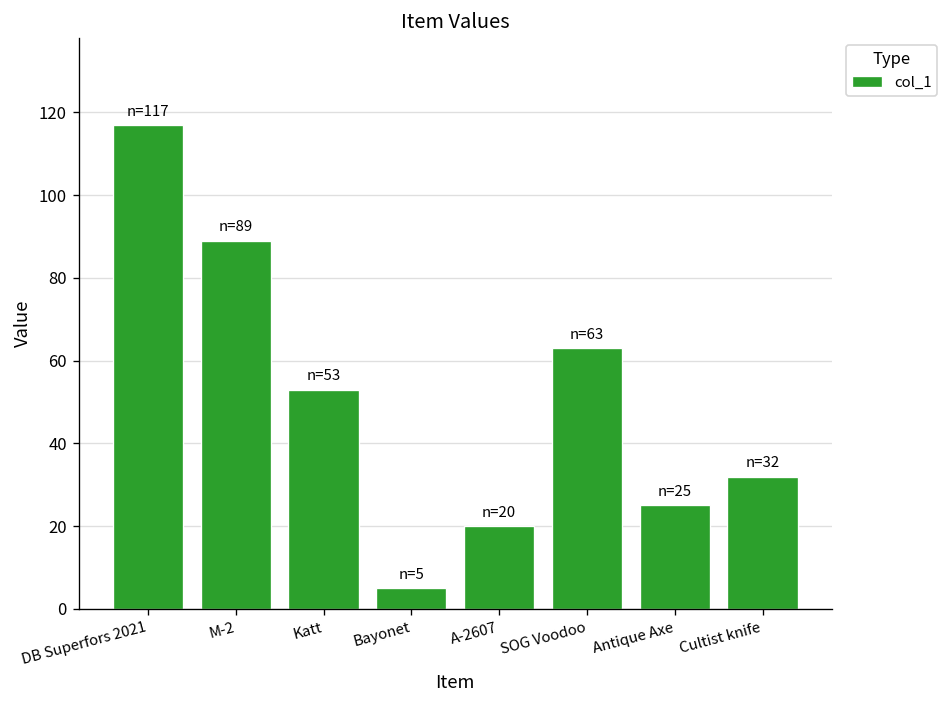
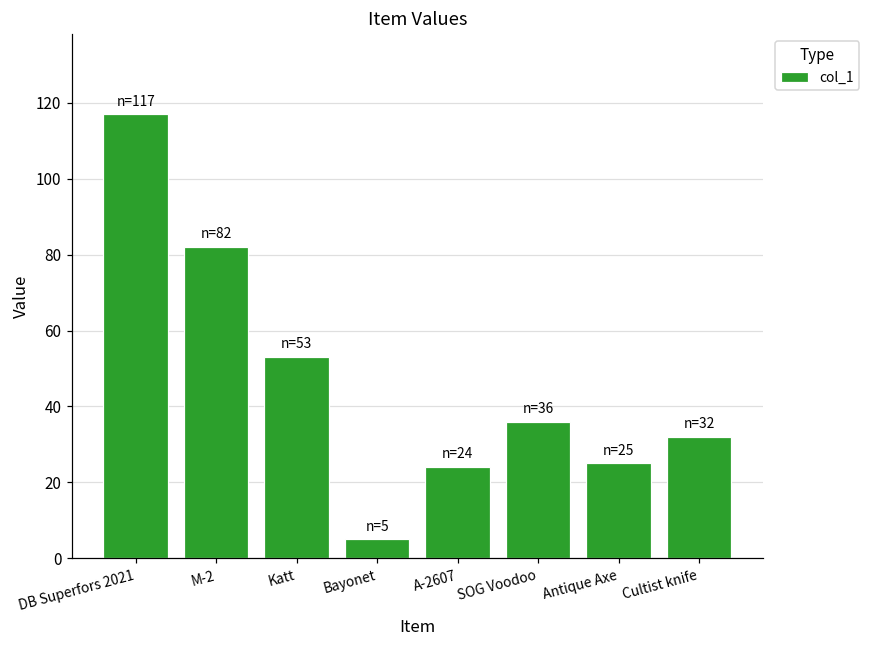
  {
    "DB Superfors 2021": 117,
-   "M-2": 89,
+   "M-2": 82,
    "Katt": 53,
    "Bayonet": 5,
-   "A-2607": 20,
-   "SOG Voodoo": 63,
+   "A-2607": 24,
+   "SOG Voodoo": 36,
    "Antique Axe": 25,
    "Cultist knife": 32
  }
